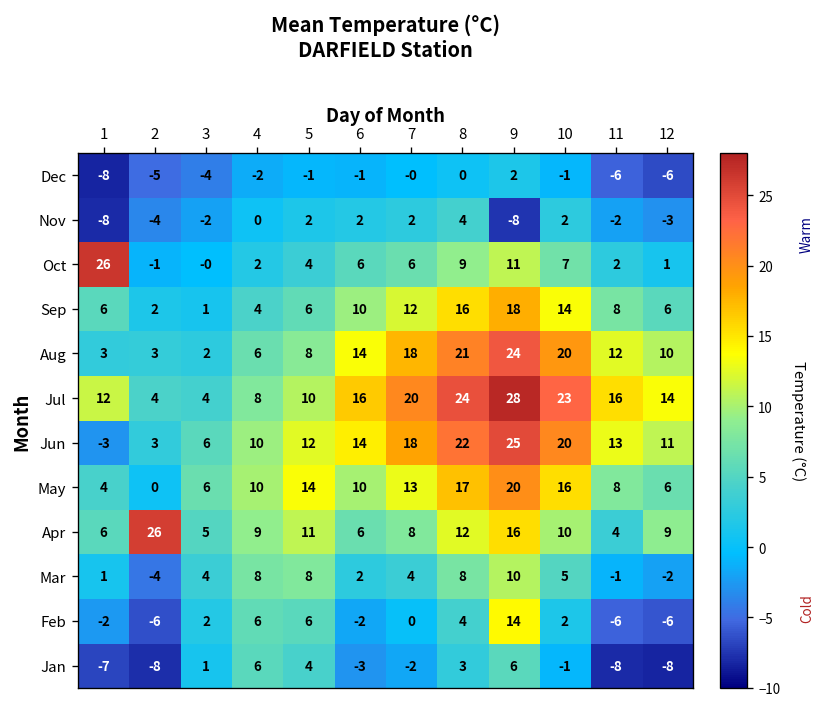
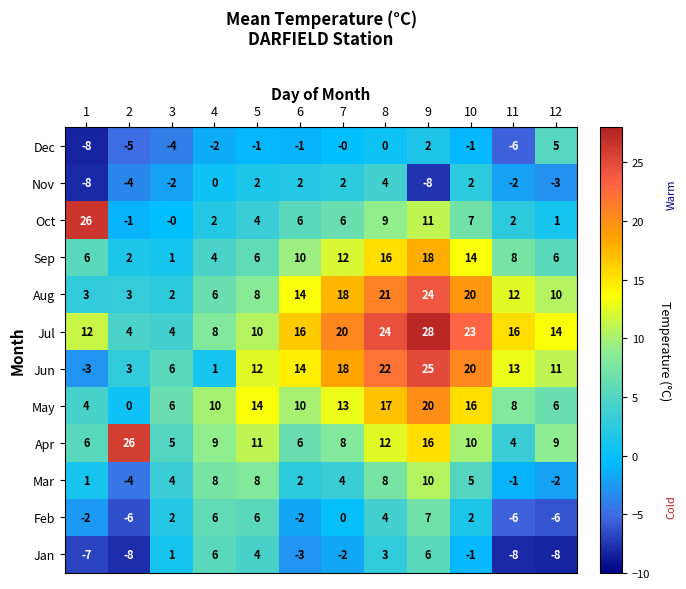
  {
    "Dec": {
      "1": -8,
      "2": -5,
      "3": -4,
      "4": -2,
      "5": -1,
      "6": -1,
      "7": -0,
      "8": 0,
      "9": 2,
      "10": -1,
      "11": -6,
-     "12": -6
+     "12": 5
    },
    "Nov": {
      "1": -8,
      "2": -4,
      "3": -2,
      "4": 0,
      "5": 2,
      "6": 2,
      "7": 2,
      "8": 4,
      "9": -8,
      "10": 2,
      "11": -2,
      "12": -3
    },
    "Oct": {
      "1": 26,
      "2": -1,
      "3": -0,
      "4": 2,
      "5": 4,
      "6": 6,
      "7": 6,
      "8": 9,
      "9": 11,
      "10": 7,
      "11": 2,
      "12": 1
    },
    "Sep": {
      "1": 6,
      "2": 2,
      "3": 1,
      "4": 4,
      "5": 6,
      "6": 10,
      "7": 12,
      "8": 16,
      "9": 18,
      "10": 14,
      "11": 8,
      "12": 6
    },
    "Aug": {
      "1": 3,
      "2": 3,
      "3": 2,
      "4": 6,
      "5": 8,
      "6": 14,
      "7": 18,
      "8": 21,
      "9": 24,
      "10": 20,
      "11": 12,
      "12": 10
    },
    "Jul": {
      "1": 12,
      "2": 4,
      "3": 4,
      "4": 8,
      "5": 10,
      "6": 16,
      "7": 20,
      "8": 24,
      "9": 28,
      "10": 23,
      "11": 16,
      "12": 14
    },
    "Jun": {
      "1": -3,
      "2": 3,
      "3": 6,
-     "4": 10,
+     "4": 1,
      "5": 12,
      "6": 14,
      "7": 18,
      "8": 22,
      "9": 25,
      "10": 20,
      "11": 13,
      "12": 11
    },
    "May": {
      "1": 4,
      "2": 0,
      "3": 6,
      "4": 10,
      "5": 14,
      "6": 10,
      "7": 13,
      "8": 17,
      "9": 20,
      "10": 16,
      "11": 8,
      "12": 6
    },
    "Apr": {
      "1": 6,
      "2": 26,
      "3": 5,
      "4": 9,
      "5": 11,
      "6": 6,
      "7": 8,
      "8": 12,
      "9": 16,
      "10": 10,
      "11": 4,
      "12": 9
    },
    "Mar": {
      "1": 1,
      "2": -4,
      "3": 4,
      "4": 8,
      "5": 8,
      "6": 2,
      "7": 4,
      "8": 8,
      "9": 10,
      "10": 5,
      "11": -1,
      "12": -2
    },
    "Feb": {
      "1": -2,
      "2": -6,
      "3": 2,
      "4": 6,
      "5": 6,
      "6": -2,
      "7": 0,
      "8": 4,
-     "9": 14,
+     "9": 7,
      "10": 2,
      "11": -6,
      "12": -6
    },
    "Jan": {
      "1": -7,
      "2": -8,
      "3": 1,
      "4": 6,
      "5": 4,
      "6": -3,
      "7": -2,
      "8": 3,
      "9": 6,
      "10": -1,
      "11": -8,
      "12": -8
    }
  }
